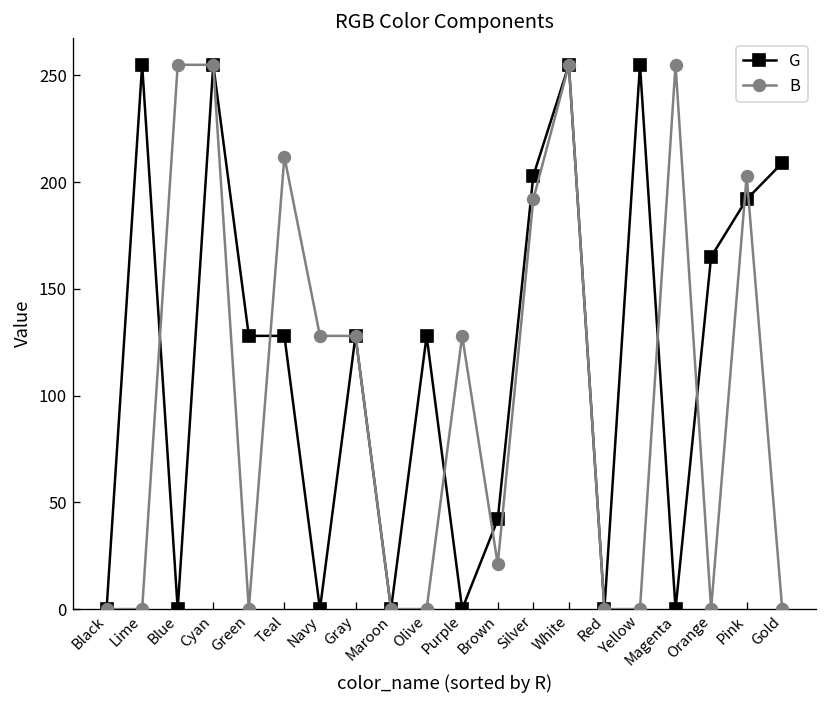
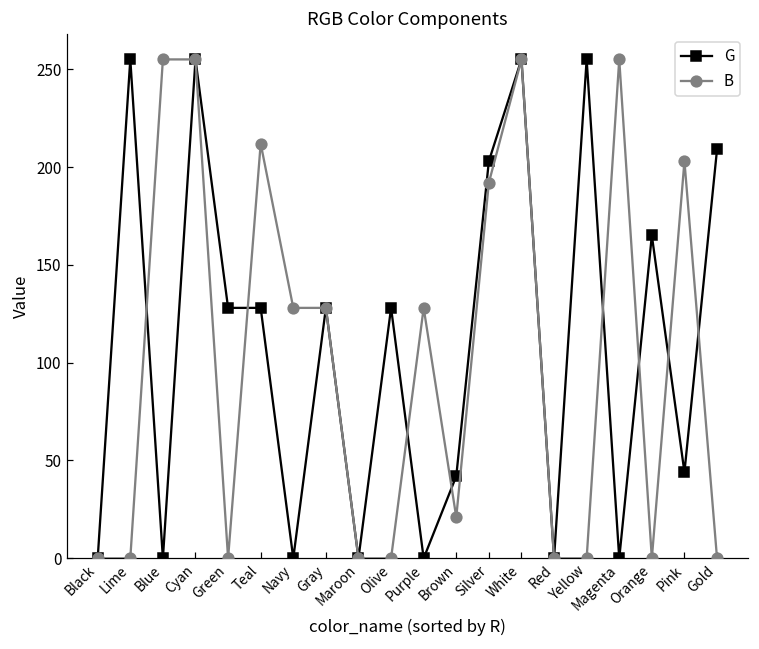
  {
    "G": {
      "Lime": 255,
      "Blue": 0,
      "Green": 128,
      "Teal": 128,
      "Navy": 0,
      "Olive": 128,
      "Purple": 0,
      "Brown": 42,
      "Silver": 203,
      "Yellow": 255,
      "Magenta": 0,
      "Orange": 165,
-     "Pink": 192,
+     "Pink": 44,
      "Gold": 209
    },
    "B": {
      "Lime": 0,
      "Blue": 255,
      "Green": 0,
      "Teal": 212,
      "Navy": 128,
      "Olive": 0,
      "Purple": 128,
      "Brown": 21,
      "Silver": 192,
      "Yellow": 0,
      "Magenta": 255,
      "Orange": 0,
      "Pink": 203,
      "Gold": 0
    }
  }
